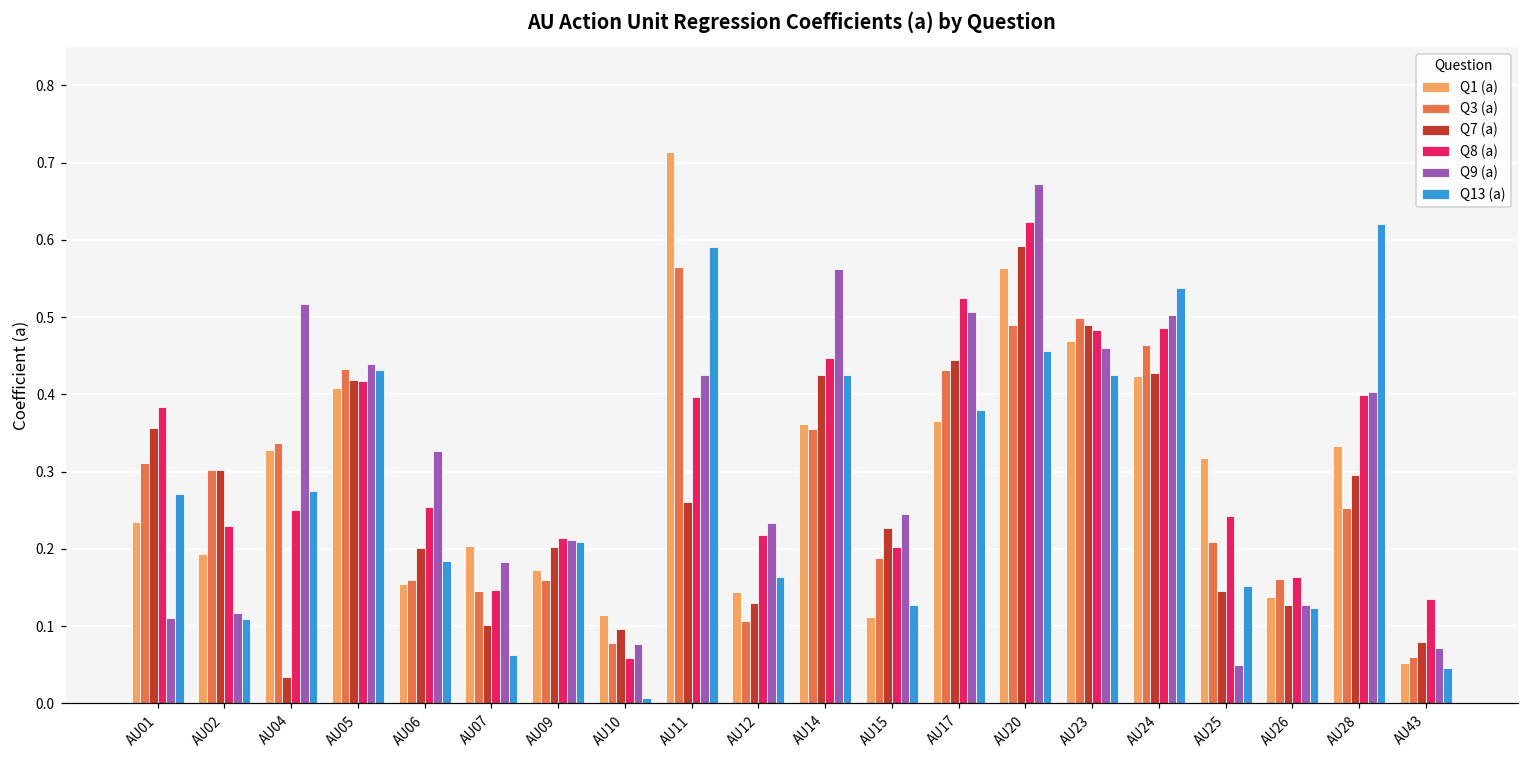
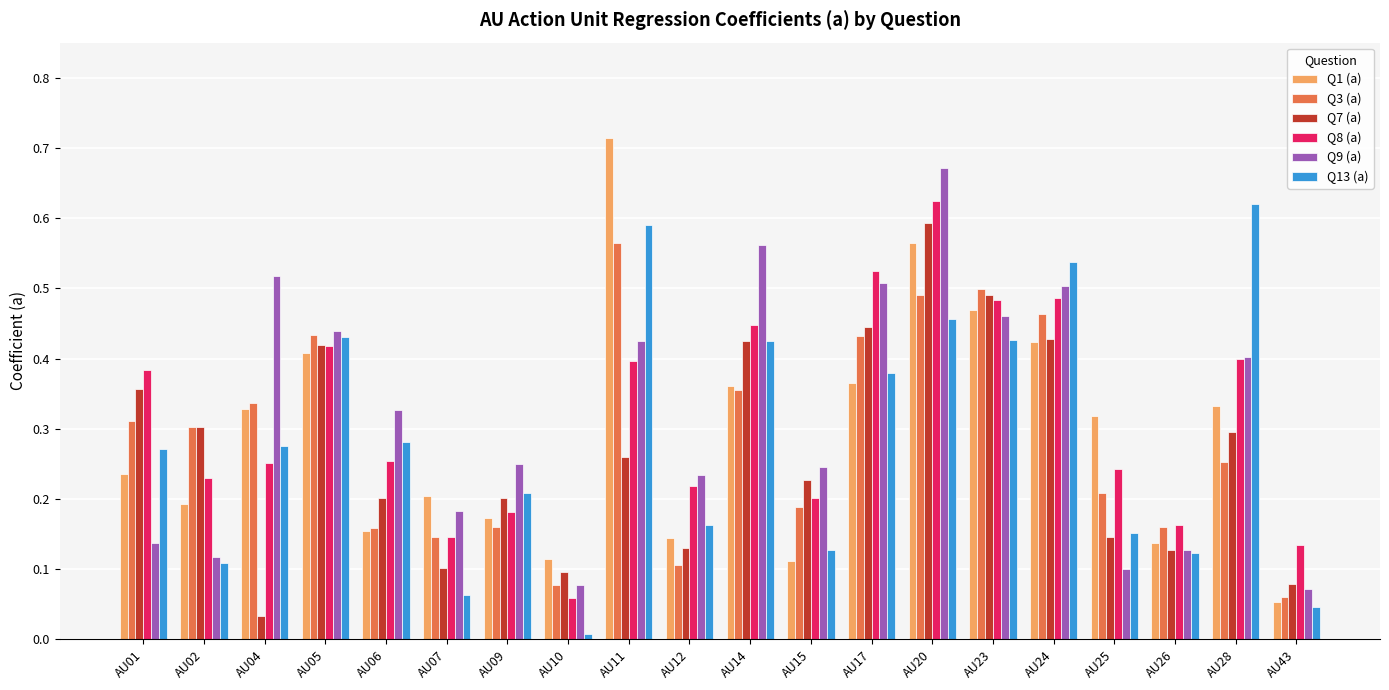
  {
    "Q7 (a)": {
      "AU01": 0.36,
      "AU02": 0.30,
      "AU04": 0.03,
      "AU05": 0.42,
      "AU06": 0.20,
      "AU07": 0.10,
      "AU09": 0.20,
      "AU10": 0.10,
      "AU11": 0.26,
      "AU12": 0.13,
      "AU14": 0.42,
      "AU15": 0.23,
      "AU17": 0.44,
      "AU20": 0.59,
      "AU23": 0.49,
      "AU24": 0.43,
      "AU25": 0.15,
      "AU26": 0.13,
      "AU28": 0.30,
      "AU43": 0.08
    },
    "Q8 (a)": {
      "AU01": 0.38,
      "AU02": 0.23,
      "AU04": 0.25,
      "AU05": 0.42,
      "AU06": 0.25,
      "AU07": 0.15,
-     "AU09": 0.21,
+     "AU09": 0.18,
      "AU10": 0.06,
      "AU11": 0.40,
      "AU12": 0.22,
      "AU14": 0.45,
      "AU15": 0.20,
      "AU17": 0.52,
      "AU20": 0.62,
      "AU23": 0.48,
      "AU24": 0.49,
      "AU25": 0.24,
      "AU26": 0.16,
      "AU28": 0.40,
      "AU43": 0.13
    },
    "Q9 (a)": {
-     "AU01": 0.11,
+     "AU01": 0.14,
      "AU02": 0.12,
      "AU04": 0.52,
      "AU05": 0.44,
      "AU06": 0.33,
      "AU07": 0.18,
-     "AU09": 0.21,
+     "AU09": 0.25,
      "AU10": 0.08,
      "AU11": 0.43,
      "AU12": 0.23,
      "AU14": 0.56,
      "AU15": 0.25,
      "AU17": 0.51,
      "AU20": 0.67,
      "AU23": 0.46,
      "AU24": 0.50,
-     "AU25": 0.05,
+     "AU25": 0.10,
      "AU26": 0.13,
      "AU28": 0.40,
      "AU43": 0.07
    },
    "Q13 (a)": {
      "AU01": 0.27,
      "AU02": 0.11,
      "AU04": 0.28,
      "AU05": 0.43,
-     "AU06": 0.18,
+     "AU06": 0.28,
      "AU07": 0.06,
      "AU09": 0.21,
      "AU10": 0.01,
      "AU11": 0.59,
      "AU12": 0.16,
      "AU14": 0.43,
      "AU15": 0.13,
      "AU17": 0.38,
      "AU20": 0.46,
      "AU23": 0.43,
      "AU24": 0.54,
      "AU25": 0.15,
      "AU26": 0.12,
      "AU28": 0.62,
      "AU43": 0.05
    }
  }
